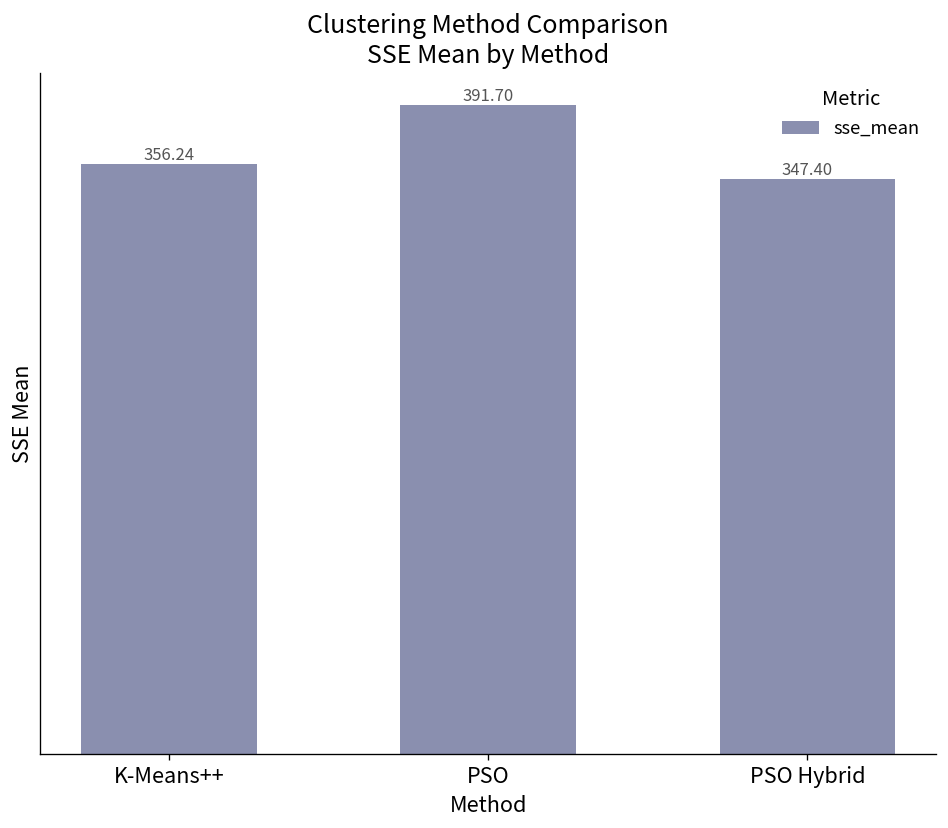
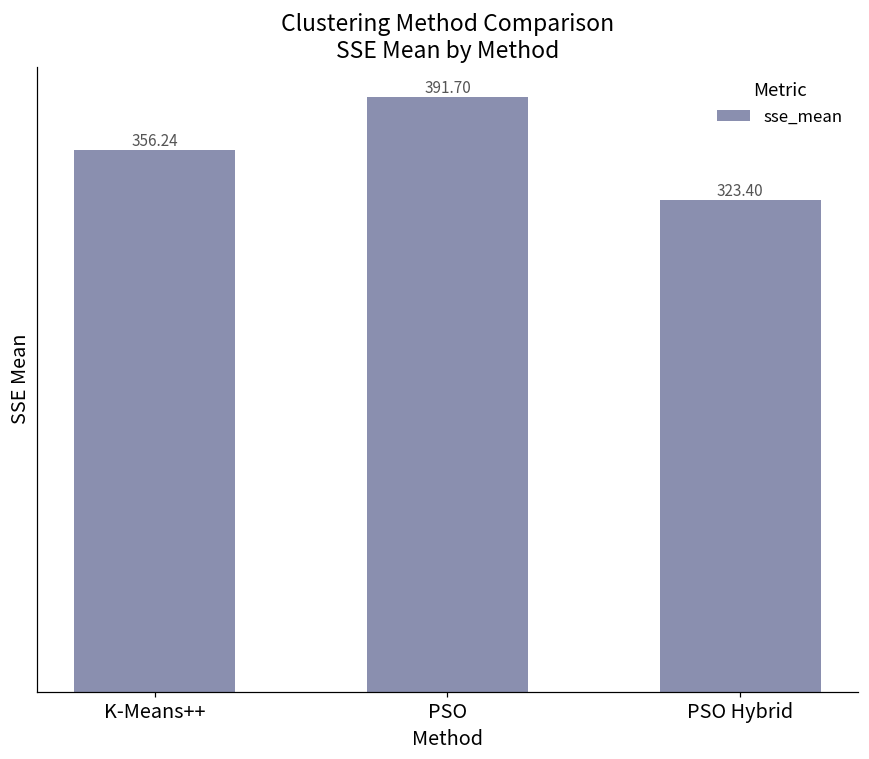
  {
    "K-Means++": 356.24,
    "PSO": 391.70,
-   "PSO Hybrid": 347.40
+   "PSO Hybrid": 323.40
  }
